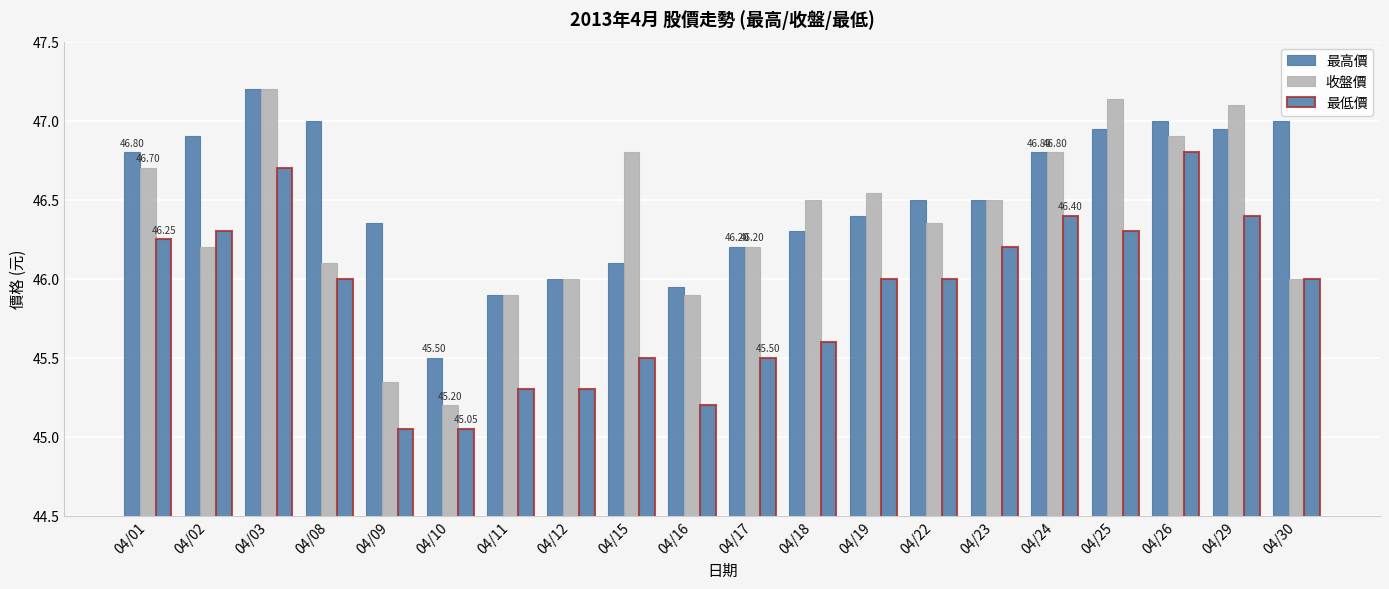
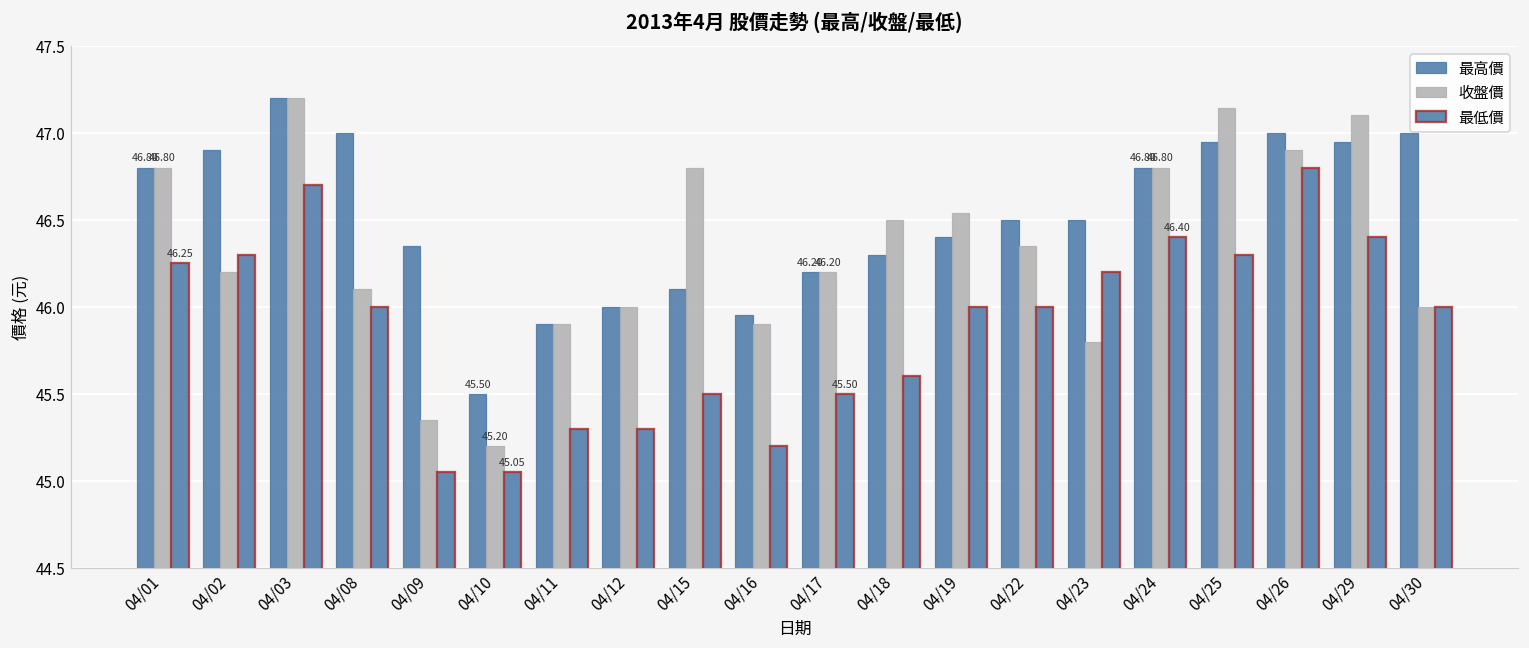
  {
    "收盤價": {
-     "04/01": 46.70,
+     "04/01": 46.80,
      "04/10": 45.20,
-     "04/23": 46.5
+     "04/23": 45.8
    }
  }
